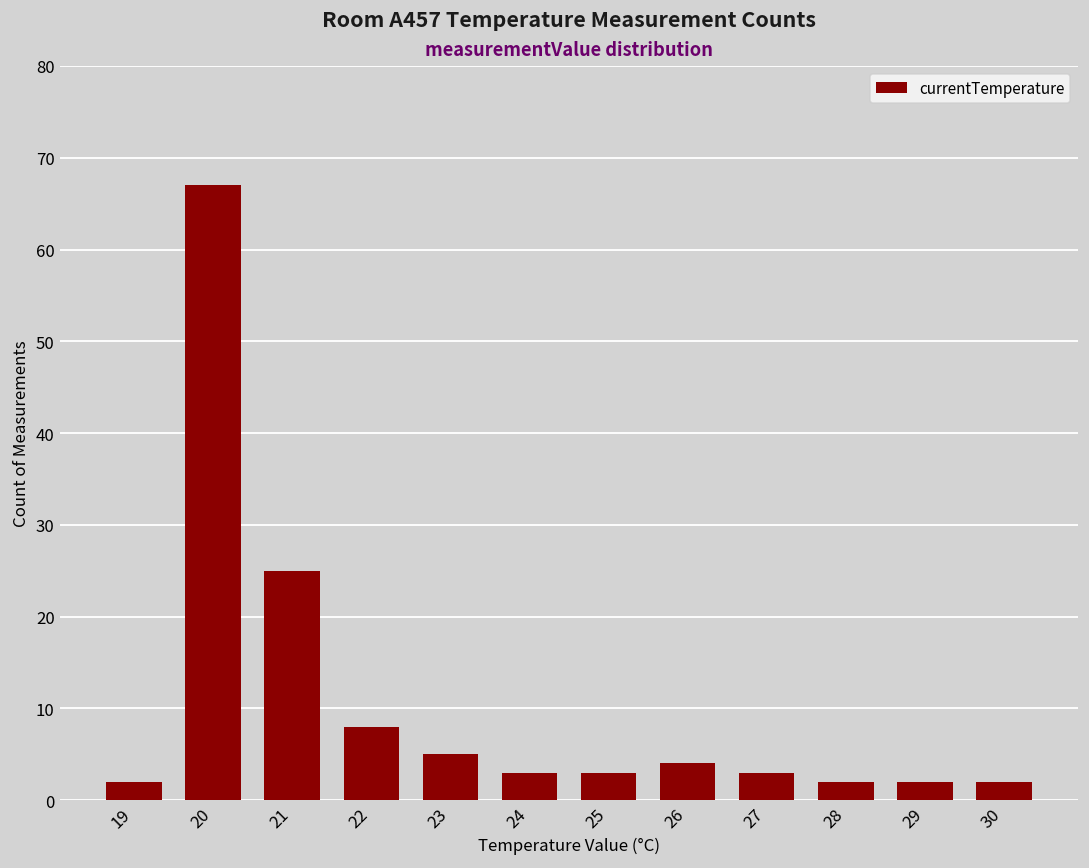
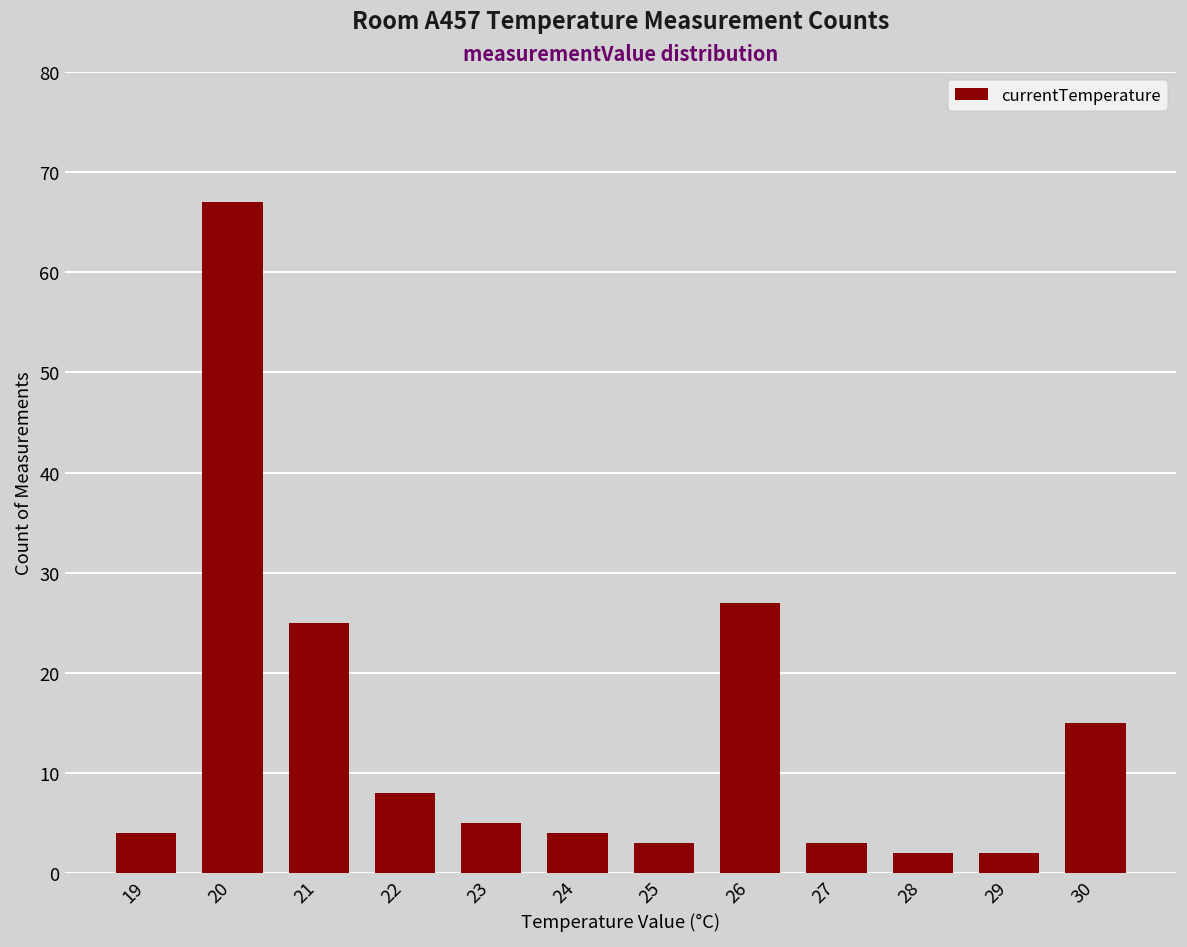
  {
-   "19": 2,
+   "19": 4,
    "20": 67,
    "21": 25,
    "22": 8,
    "23": 5,
-   "24": 3,
+   "24": 4,
    "25": 3,
-   "26": 4,
+   "26": 27,
    "27": 3,
    "28": 2,
    "29": 2,
-   "30": 2
+   "30": 15
  }
